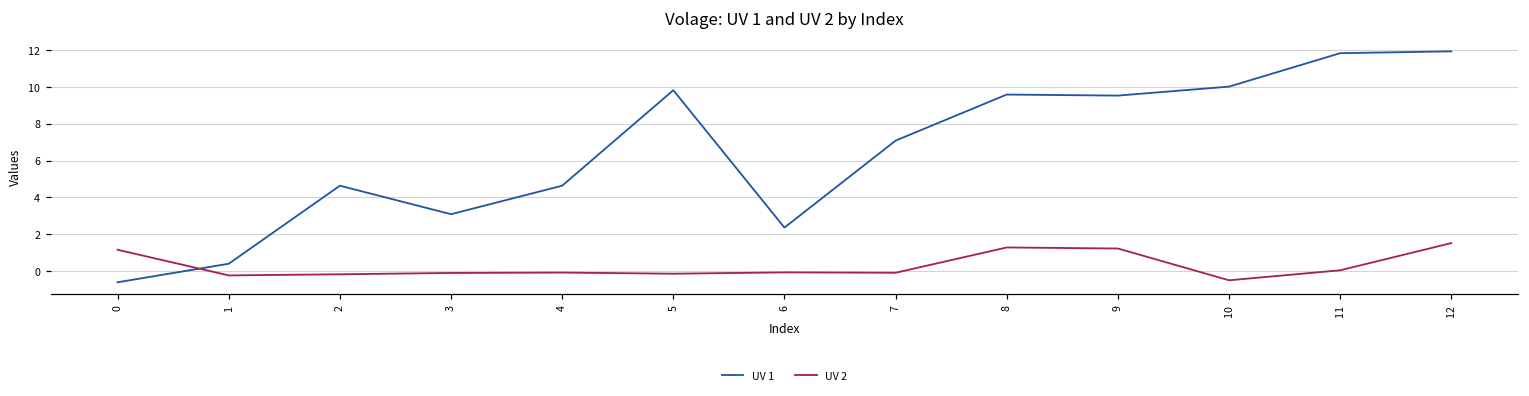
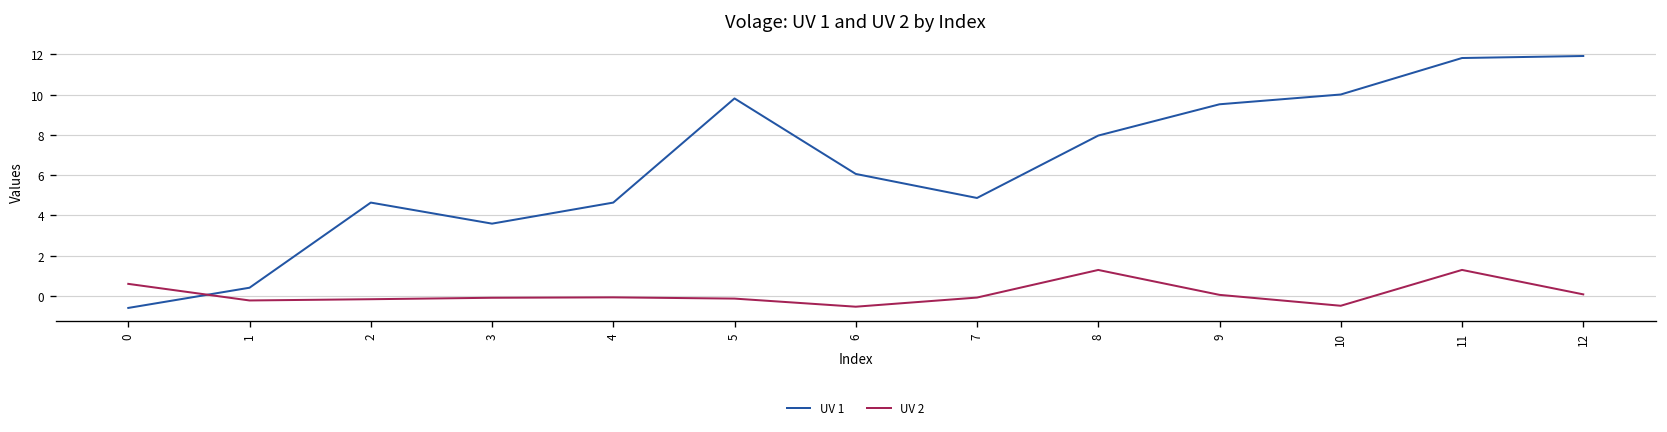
  {
    "UV 1": {
      "0": -0.6,
      "1": 0.4,
      "2": 4.6,
-     "3": 3.1,
+     "3": 3.6,
      "4": 4.6,
      "5": 9.8,
-     "6": 2.4,
-     "7": 7.1,
-     "8": 9.6,
+     "6": 6.1,
+     "7": 4.9,
+     "8": 8.0,
      "9": 9.5,
      "10": 10.0,
      "11": 11.8,
      "12": 11.9
    },
    "UV 2": {
-     "0": 1.2,
+     "0": 0.6,
      "1": -0.2,
      "2": -0.2,
      "3": -0.1,
      "4": -0.1,
      "5": -0.1,
-     "6": -0.1,
+     "6": -0.5,
      "7": -0.1,
      "8": 1.3,
-     "9": 1.2,
+     "9": 0.1,
      "10": -0.5,
-     "11": 0.1,
-     "12": 1.5
+     "11": 1.3,
+     "12": 0.1
    }
  }
